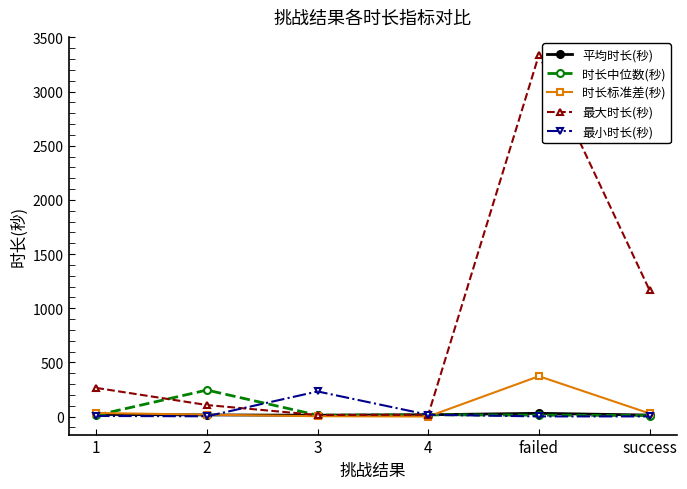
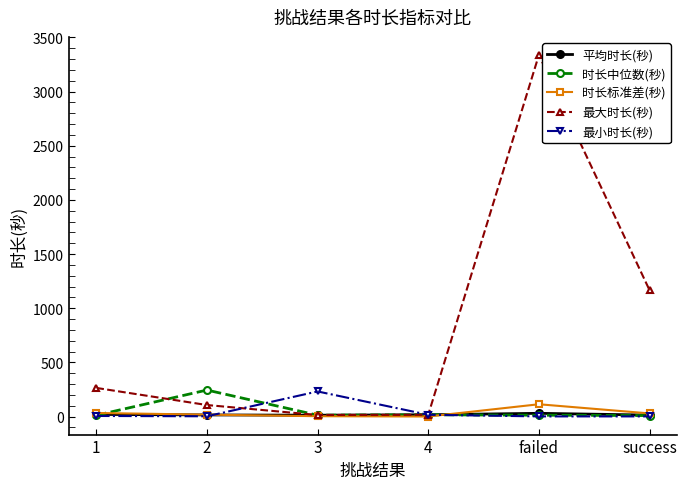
  {
    "时长中位数(秒)": {
      "2": 240
    },
    "时长标准差(秒)": {
-     "failed": 370
+     "failed": 110
    },
    "最大时长(秒)": {
      "1": 260,
      "2": 110,
      "failed": 3340,
      "success": 1170
    },
    "最小时长(秒)": {
      "3": 230
    }
  }
